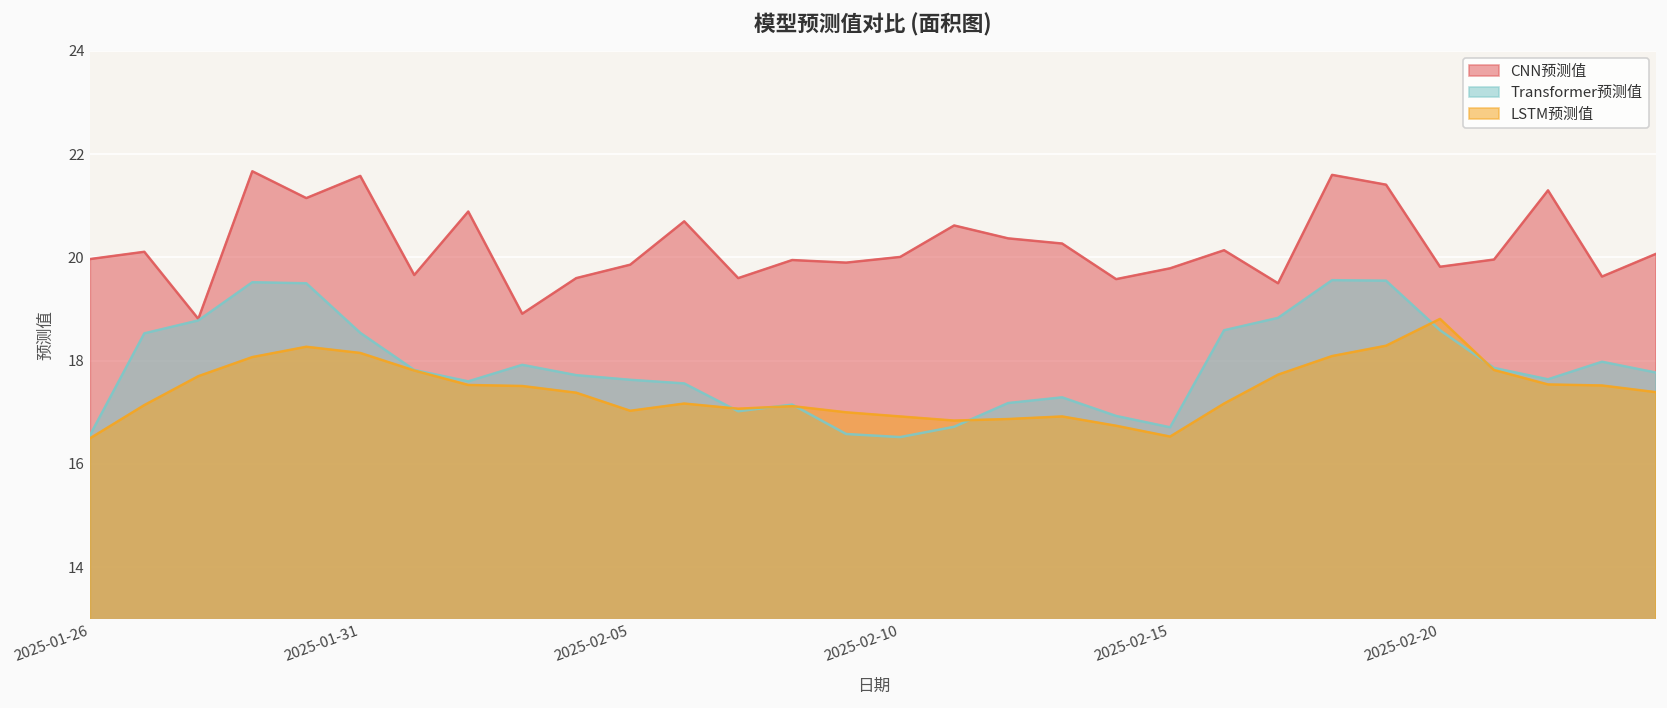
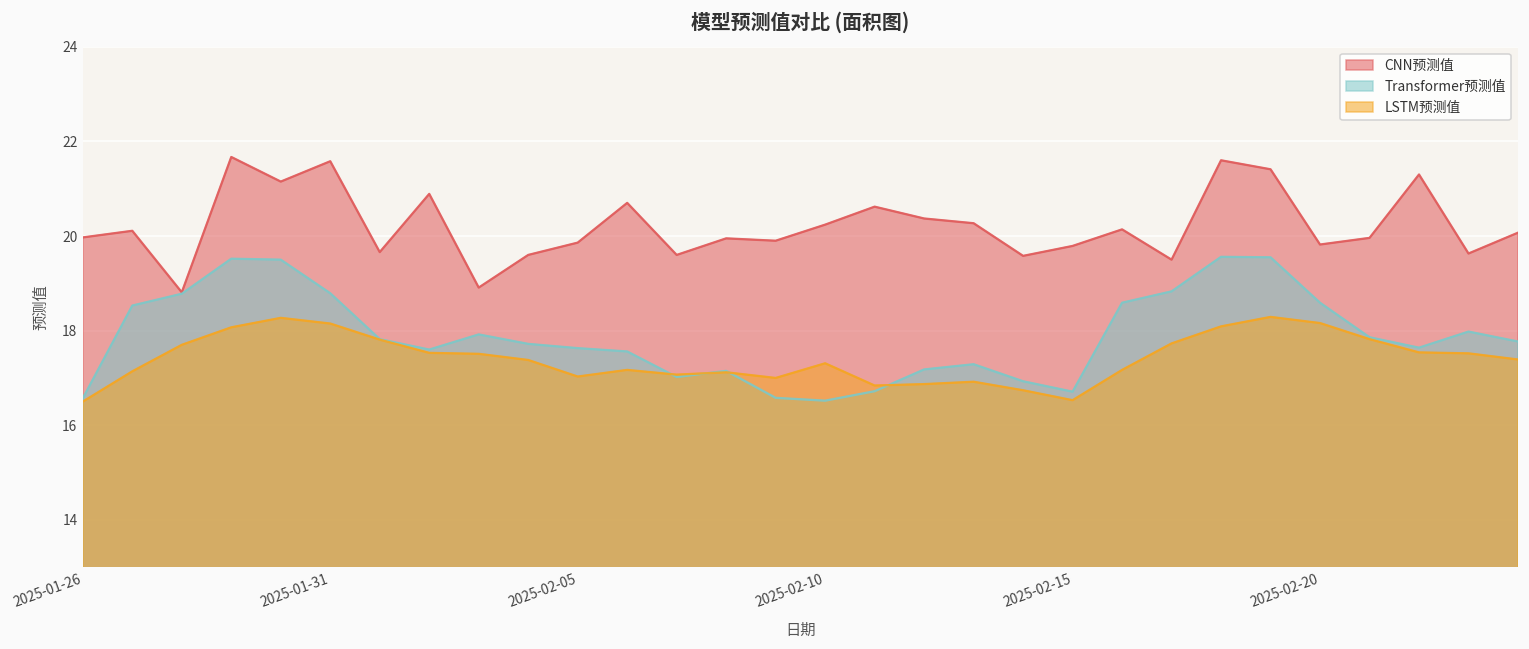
  {
    "CNN预测值": {
      "2025-01-26": 20.0,
      "2025-01-31": 21.6,
      "2025-02-05": 19.9,
-     "2025-02-10": 20.0,
+     "2025-02-10": 20.2,
      "2025-02-15": 19.8,
      "2025-02-20": 19.8
    },
    "Transformer预测值": {
      "2025-01-26": 16.6,
-     "2025-01-31": 18.5,
+     "2025-01-31": 18.8,
      "2025-02-05": 17.6,
      "2025-02-10": 16.5,
      "2025-02-15": 16.7,
      "2025-02-20": 18.6
    },
    "LSTM预测值": {
      "2025-01-26": 16.5,
      "2025-01-31": 18.2,
      "2025-02-05": 17.0,
-     "2025-02-10": 16.9,
+     "2025-02-10": 17.3,
      "2025-02-15": 16.5,
-     "2025-02-20": 18.8
+     "2025-02-20": 18.2
    }
  }
